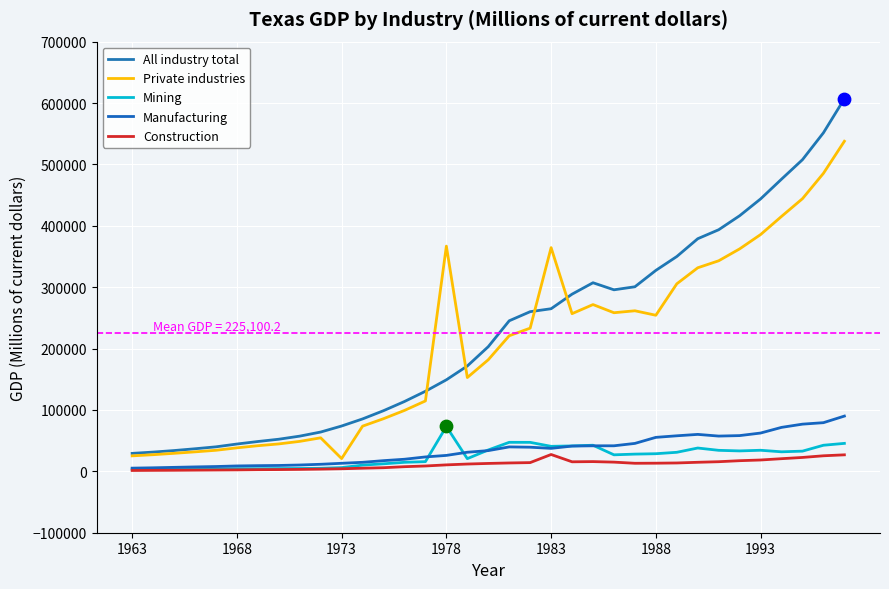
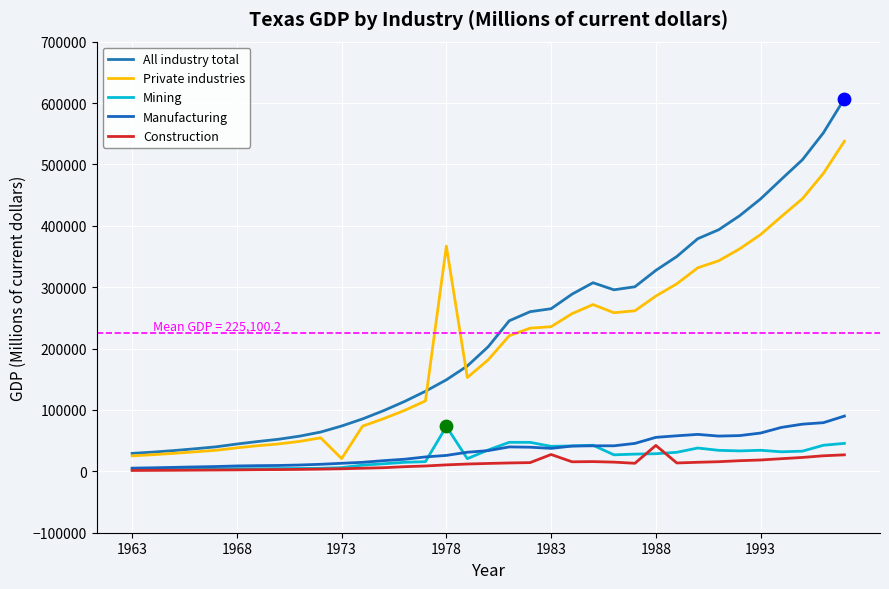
  {
    "Private industries": {
      "1968": 40000,
      "1973": 20000,
      "1978": 370000,
-     "1983": 360000,
-     "1988": 250000,
+     "1983": 240000,
+     "1988": 290000,
      "1993": 390000
    },
    "Mining": {
      "1988": 30000,
      "1993": 30000
    },
    "Construction": {
      "1978": 10000,
      "1983": 30000,
-     "1988": 10000,
+     "1988": 40000,
      "1993": 20000
    }
  }
